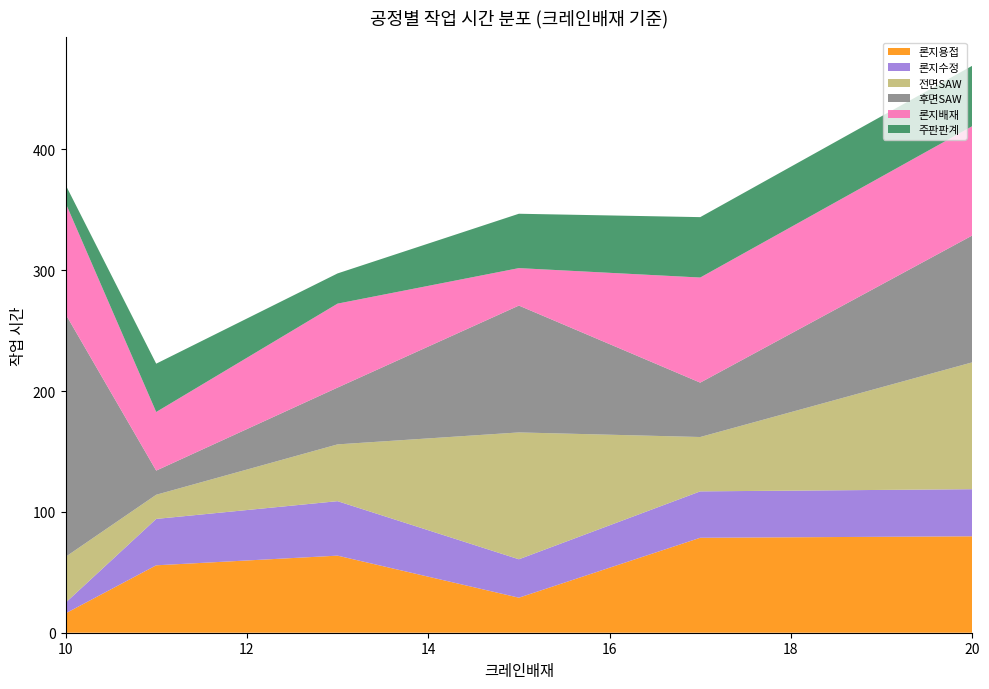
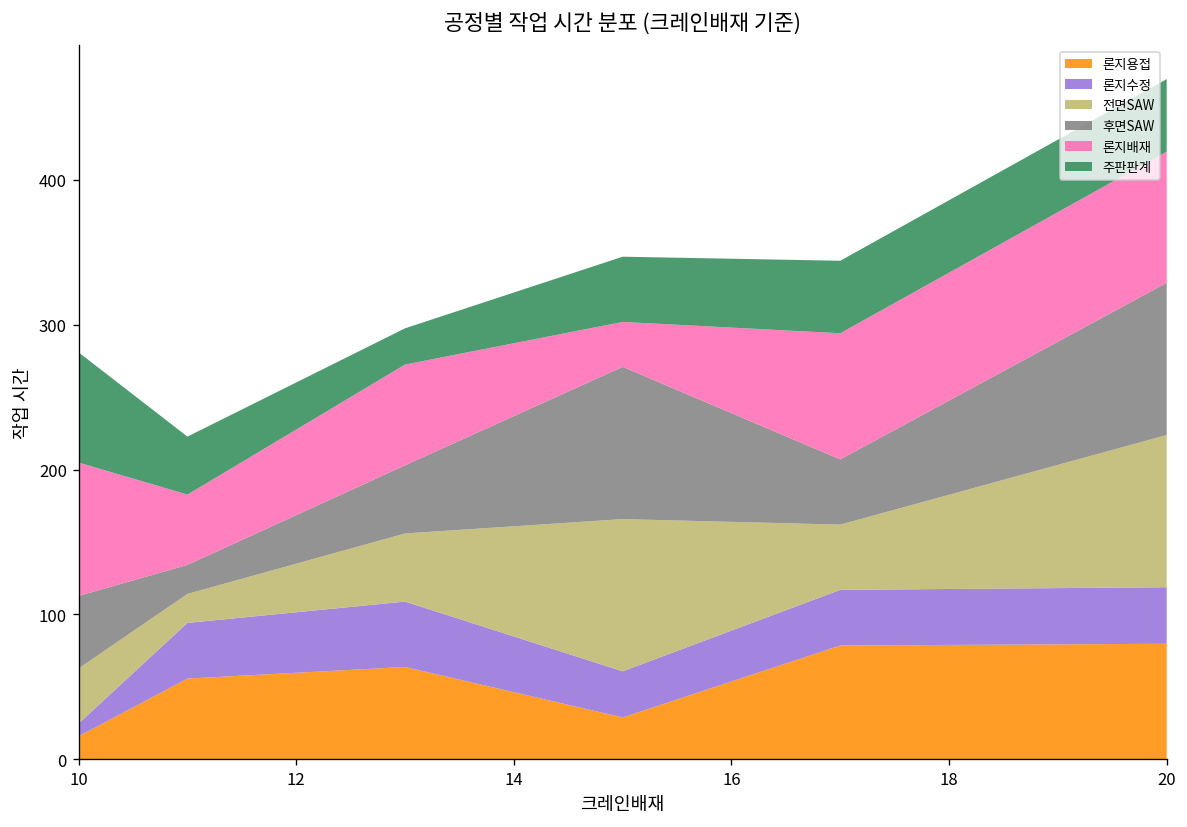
  {
    "론지용접": {
      "10": 16,
      "20": 80
    },
    "론지수정": {
      "10": 9,
      "20": 39
    },
    "전면SAW": {
      "10": 38,
      "20": 105
    },
    "후면SAW": {
-     "10": 201,
+     "10": 50,
      "20": 105
    },
    "론지배재": {
      "10": 92,
      "20": 91
    },
    "주판판계": {
-     "10": 15,
+     "10": 76,
      "20": 50
    }
  }
